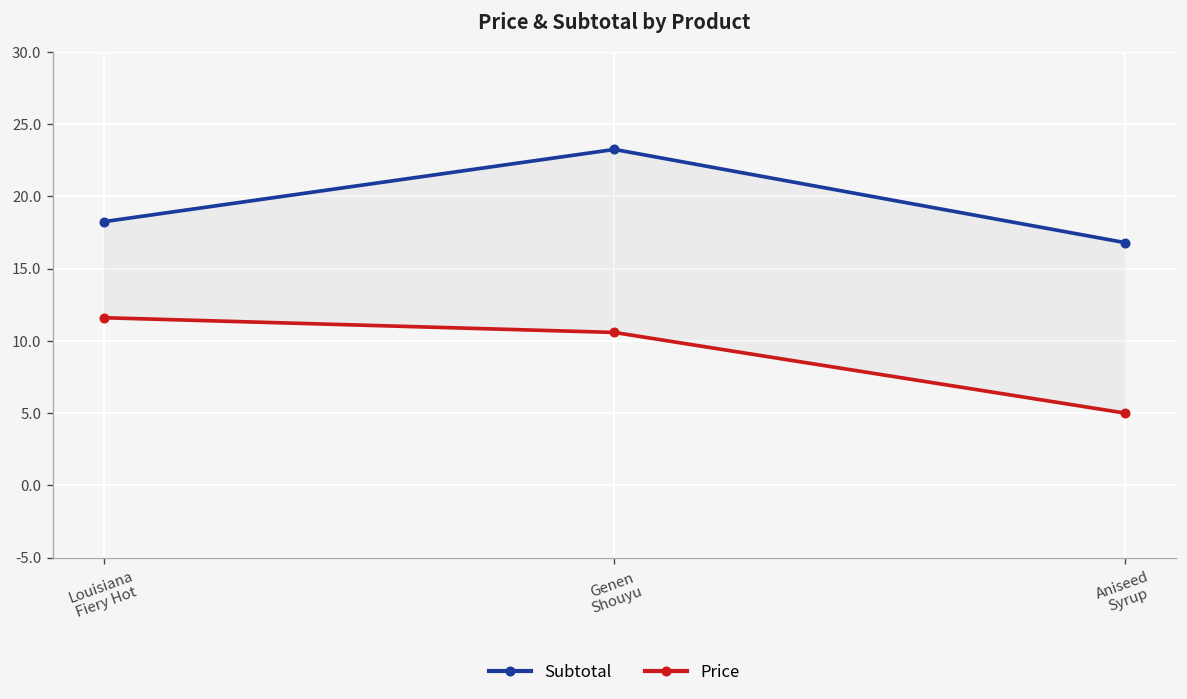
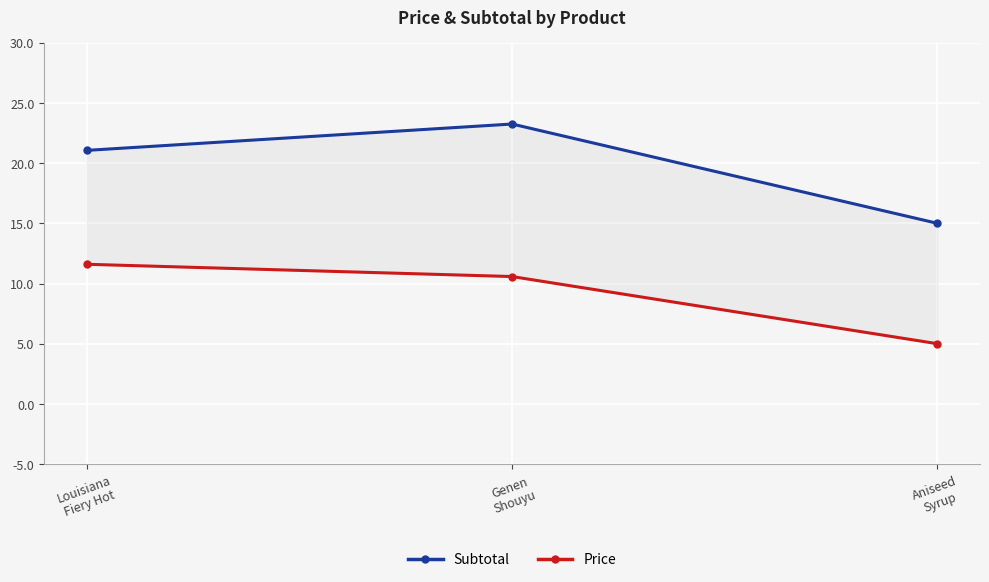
  {
    "Subtotal": {
-     "Louisiana Fiery Hot": 18.3,
+     "Louisiana Fiery Hot": 21.1,
      "Genen Shouyu": 23.3,
-     "Aniseed Syrup": 16.8
+     "Aniseed Syrup": 15.0
    },
    "Price": {
      "Louisiana Fiery Hot": 11.6,
      "Genen Shouyu": 10.6,
      "Aniseed Syrup": 5.0
    }
  }
